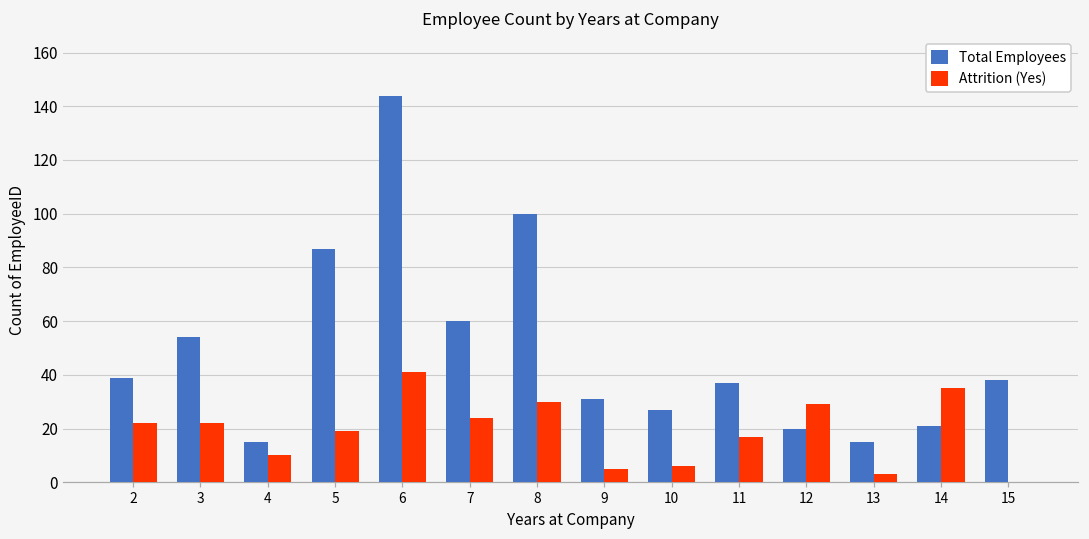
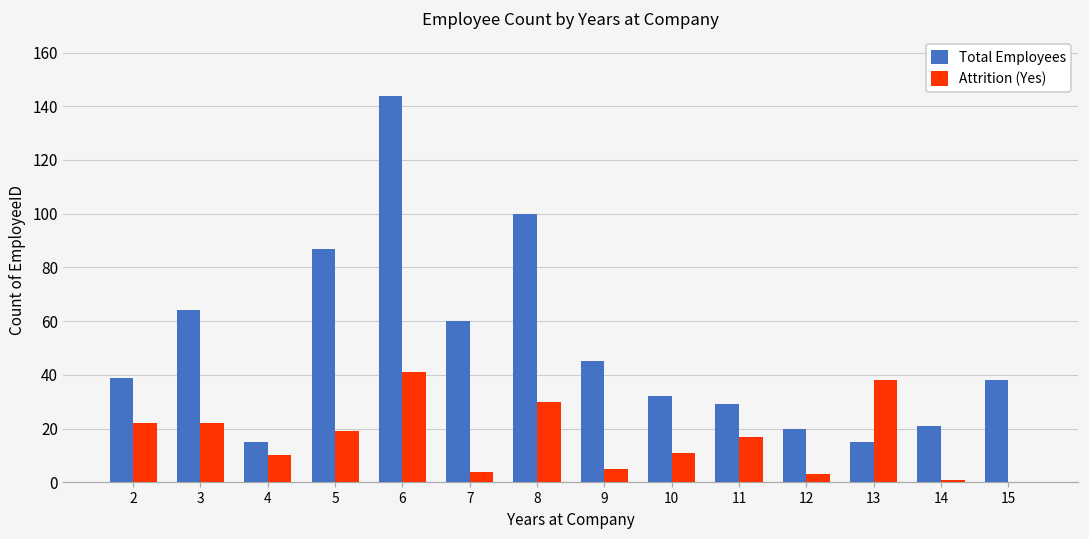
  {
    "Total Employees": {
      "2": 39,
-     "3": 54,
+     "3": 64,
      "4": 15,
      "5": 87,
      "6": 144,
      "7": 60,
      "8": 100,
-     "9": 31,
-     "10": 27,
-     "11": 37,
+     "9": 45,
+     "10": 32,
+     "11": 29,
      "12": 20,
      "13": 15,
      "14": 21,
      "15": 38
    },
    "Attrition (Yes)": {
      "2": 22,
      "3": 22,
      "4": 10,
      "5": 19,
      "6": 41,
-     "7": 24,
+     "7": 4,
      "8": 30,
      "9": 5,
-     "10": 6,
+     "10": 11,
      "11": 17,
-     "12": 29,
-     "13": 3,
-     "14": 35,
+     "12": 3,
+     "13": 38,
+     "14": 1,
      "15": 0
    }
  }
